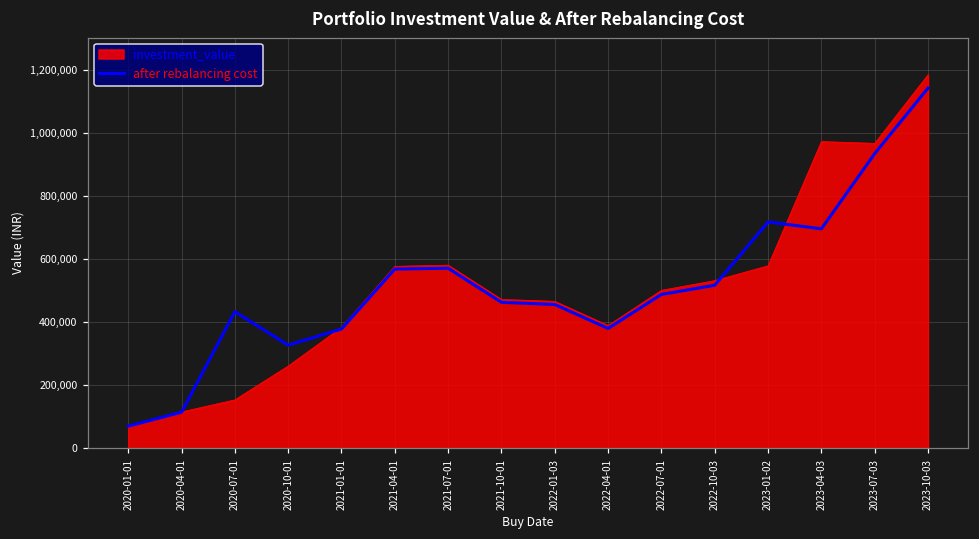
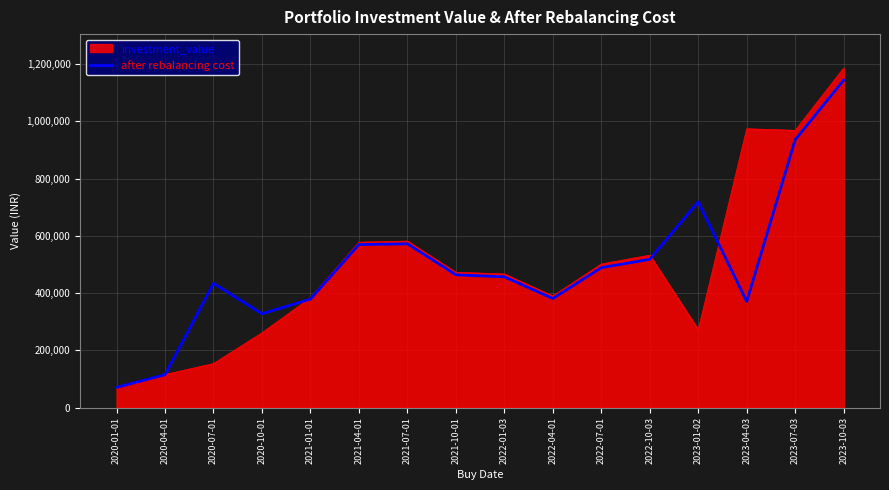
  {
    "investment_value": {
      "2020-07-01": "150,000",
      "2020-10-01": "260,000",
      "2021-07-01": "580,000",
      "2021-10-01": "470,000",
      "2022-01-03": "470,000",
      "2022-04-01": "390,000",
      "2022-07-01": "500,000",
      "2022-10-03": "530,000",
-     "2023-01-02": "580,000",
+     "2023-01-02": "270,000",
      "2023-04-03": "970,000",
      "2023-07-03": "970,000",
      "2023-10-03": "1,190,000"
    },
    "after rebalancing cost": {
      "2020-07-01": "430,000",
      "2020-10-01": "330,000",
      "2021-07-01": "570,000",
      "2021-10-01": "460,000",
      "2022-01-03": "460,000",
      "2022-04-01": "380,000",
      "2022-07-01": "490,000",
      "2022-10-03": "520,000",
      "2023-01-02": "720,000",
-     "2023-04-03": "700,000",
+     "2023-04-03": "370,000",
      "2023-07-03": "940,000",
      "2023-10-03": "1,140,000"
    }
  }
